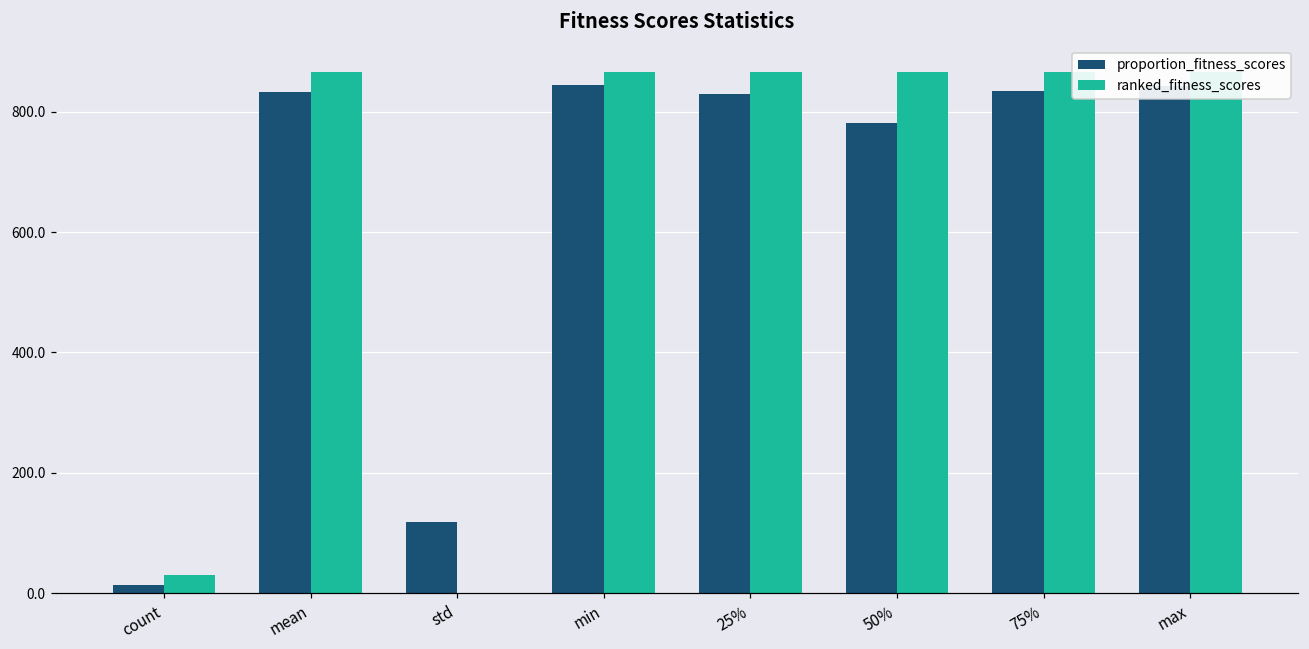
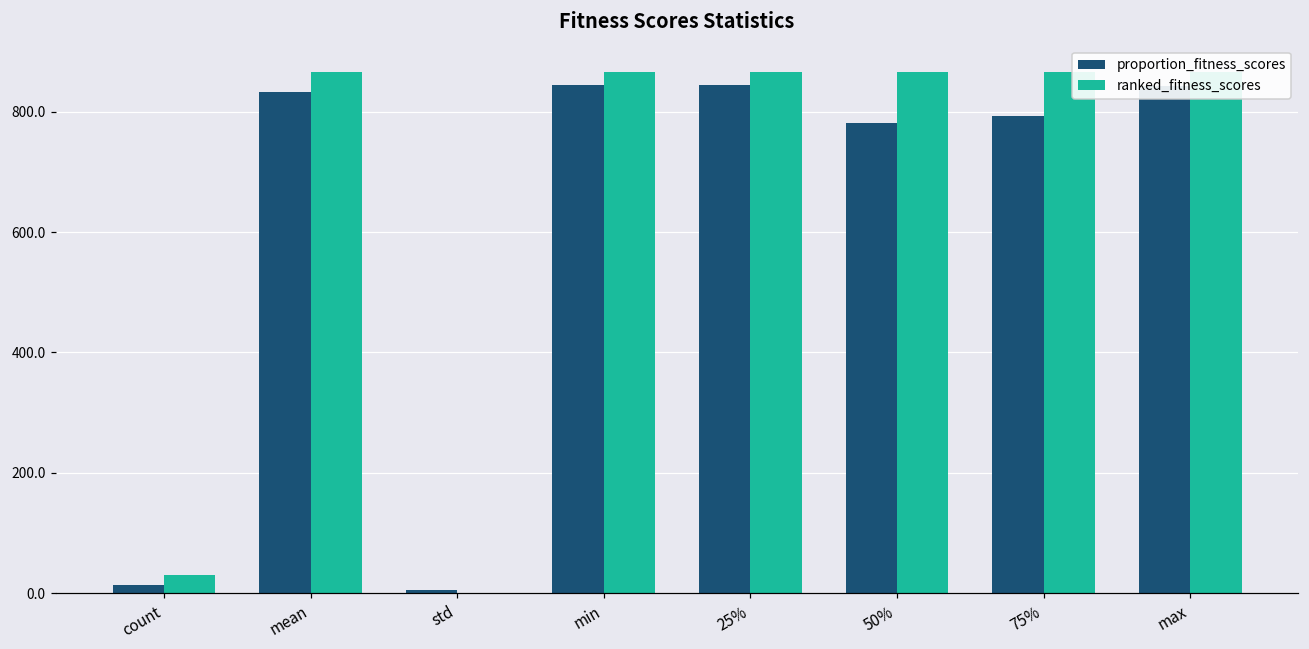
  {
    "proportion_fitness_scores": {
      "count": 10,
      "mean": 830,
-     "std": 120,
+     "std": 0,
      "min": 840,
-     "25%": 830,
+     "25%": 850,
      "50%": 780,
-     "75%": 830
+     "75%": 790
    },
    "ranked_fitness_scores": {
      "count": 30,
      "mean": 870,
      "std": 0,
      "min": 870,
      "25%": 870,
      "50%": 870,
      "75%": 870
    }
  }
